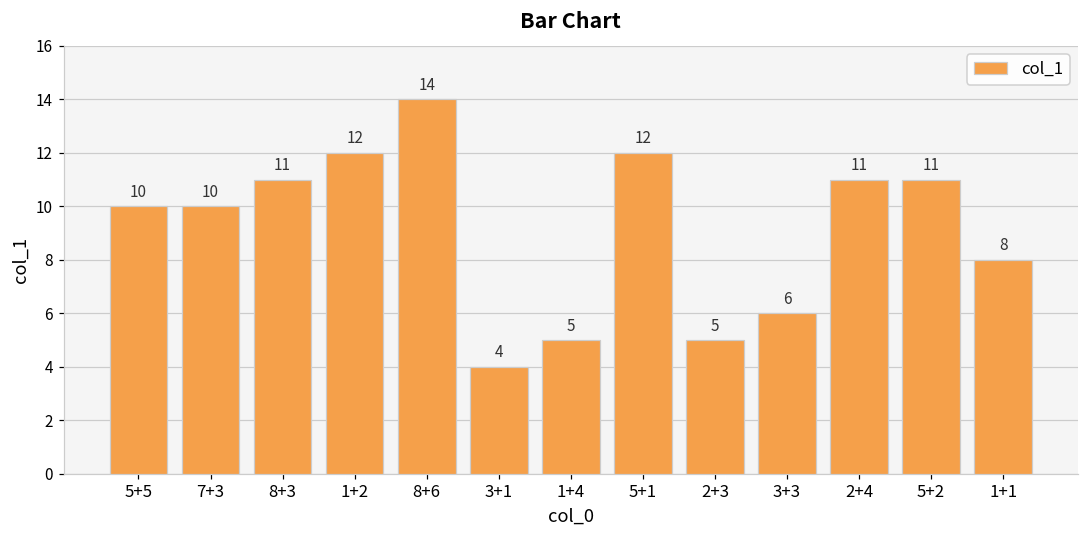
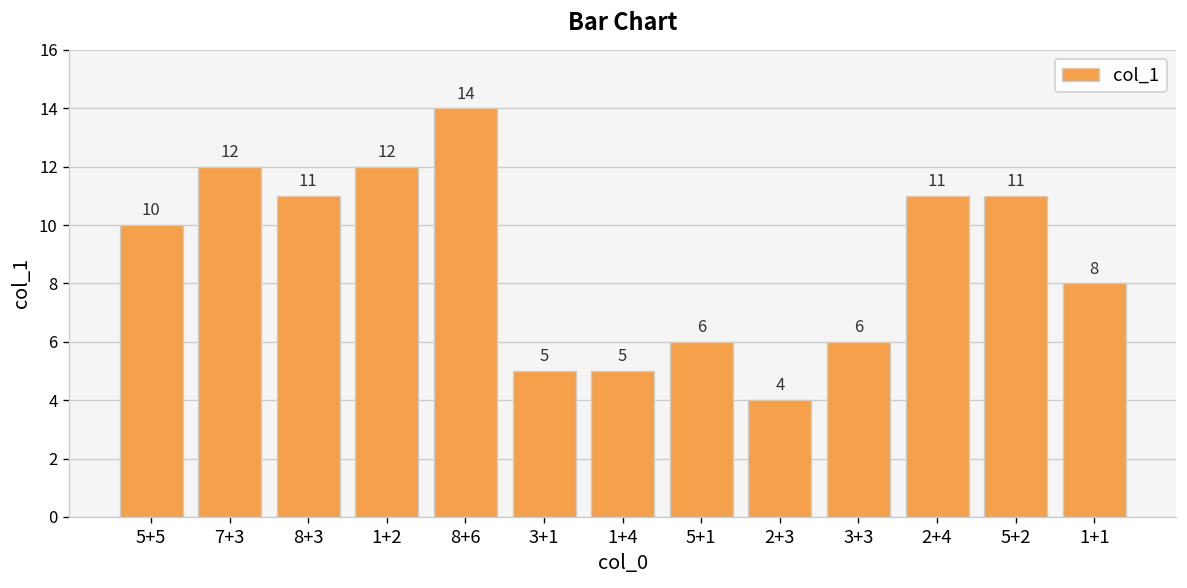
  {
    "5+5": 10,
-   "7+3": 10,
+   "7+3": 12,
    "8+3": 11,
    "1+2": 12,
    "8+6": 14,
-   "3+1": 4,
+   "3+1": 5,
    "1+4": 5,
-   "5+1": 12,
-   "2+3": 5,
+   "5+1": 6,
+   "2+3": 4,
    "3+3": 6,
    "2+4": 11,
    "5+2": 11,
    "1+1": 8
  }
